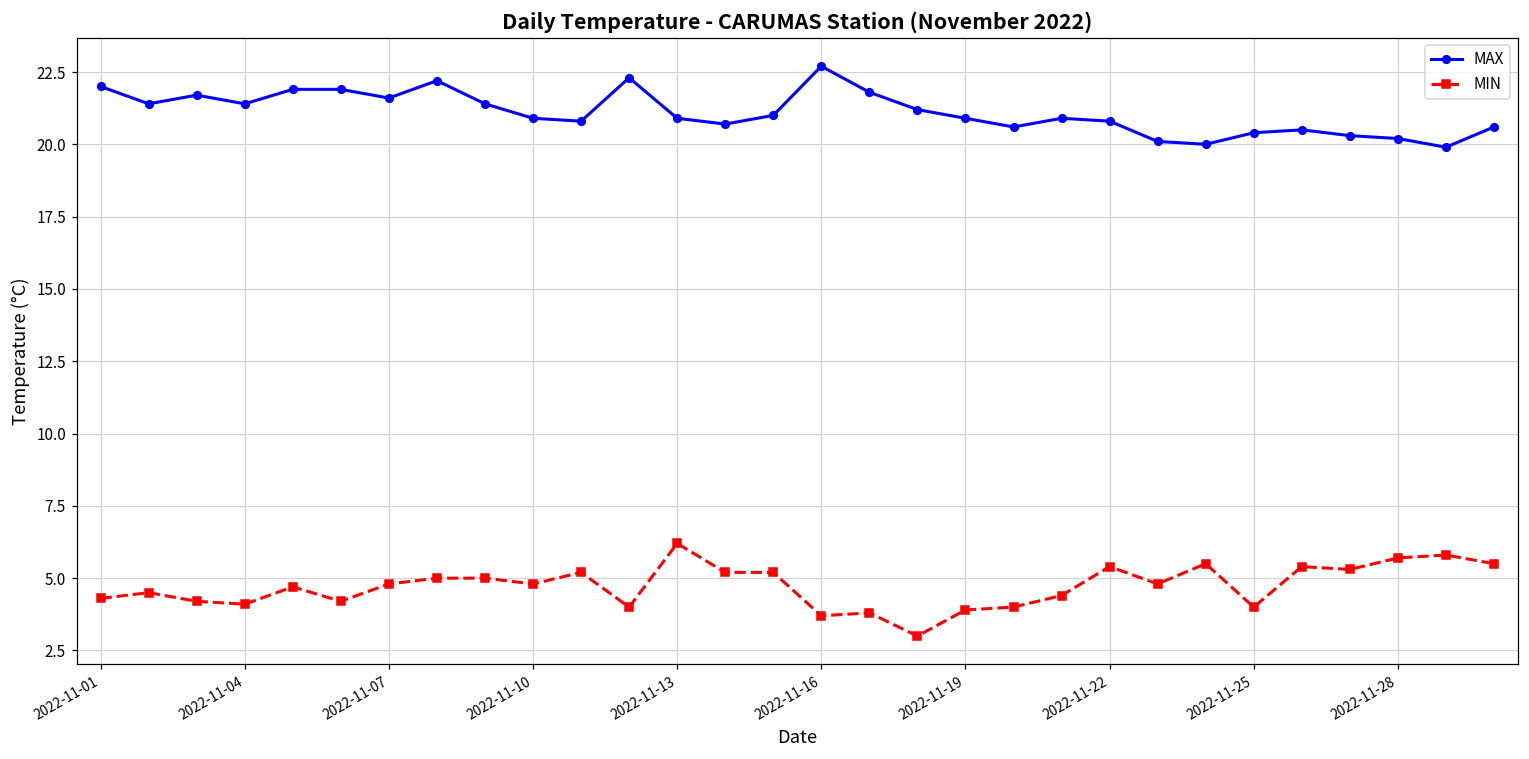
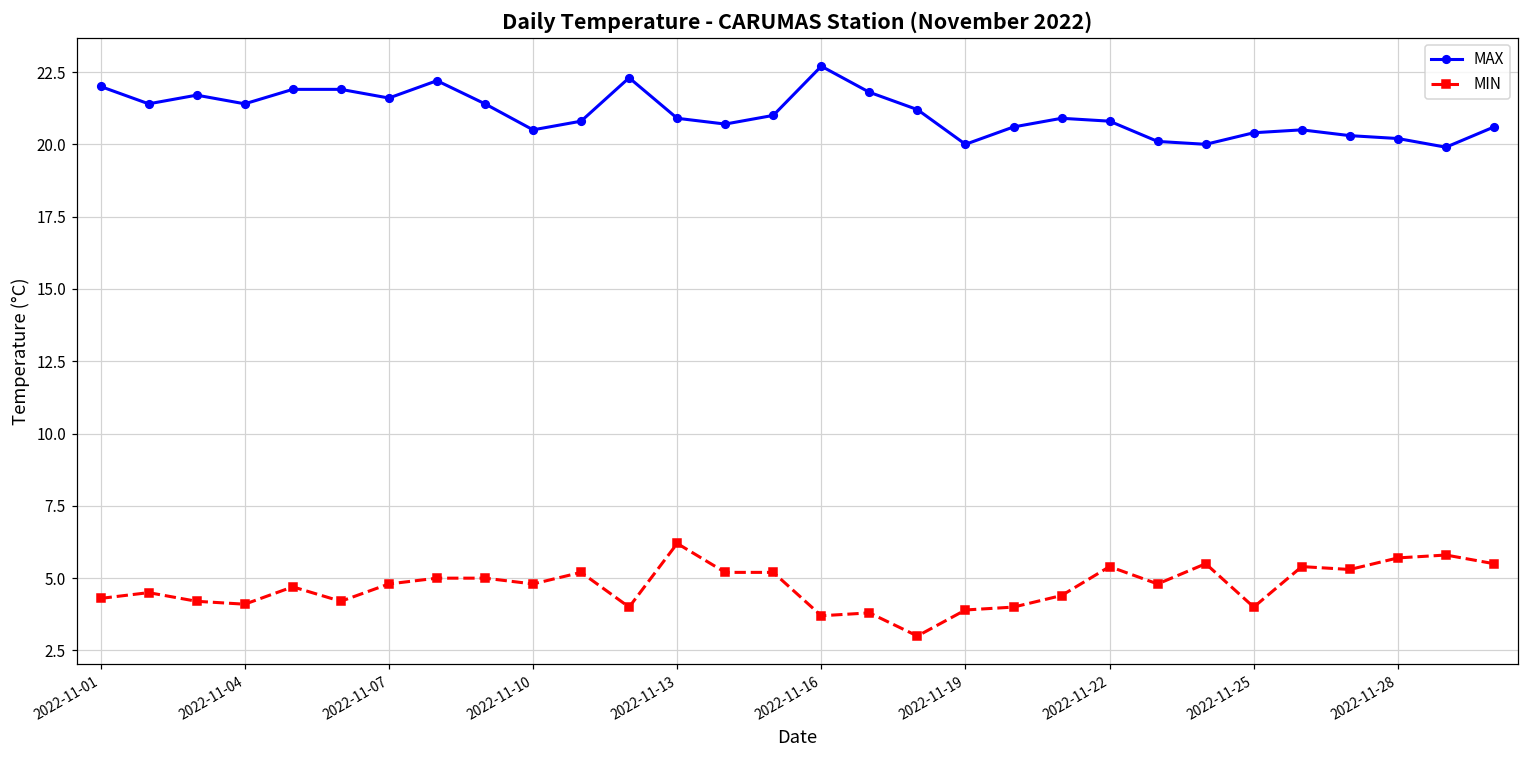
  {
    "MAX": {
      "2022-11-01": 22.0,
      "2022-11-04": 21.4,
      "2022-11-07": 21.6,
-     "2022-11-10": 20.9,
+     "2022-11-10": 20.5,
      "2022-11-13": 20.9,
      "2022-11-16": 22.7,
-     "2022-11-19": 20.9,
+     "2022-11-19": 20.0,
      "2022-11-22": 20.8,
      "2022-11-25": 20.4,
      "2022-11-28": 20.2
    },
    "MIN": {
      "2022-11-01": 4.3,
      "2022-11-04": 4.1,
      "2022-11-07": 4.8,
      "2022-11-10": 4.8,
      "2022-11-13": 6.2,
      "2022-11-16": 3.7,
      "2022-11-19": 3.9,
      "2022-11-22": 5.4,
      "2022-11-25": 4.0,
      "2022-11-28": 5.7
    }
  }
